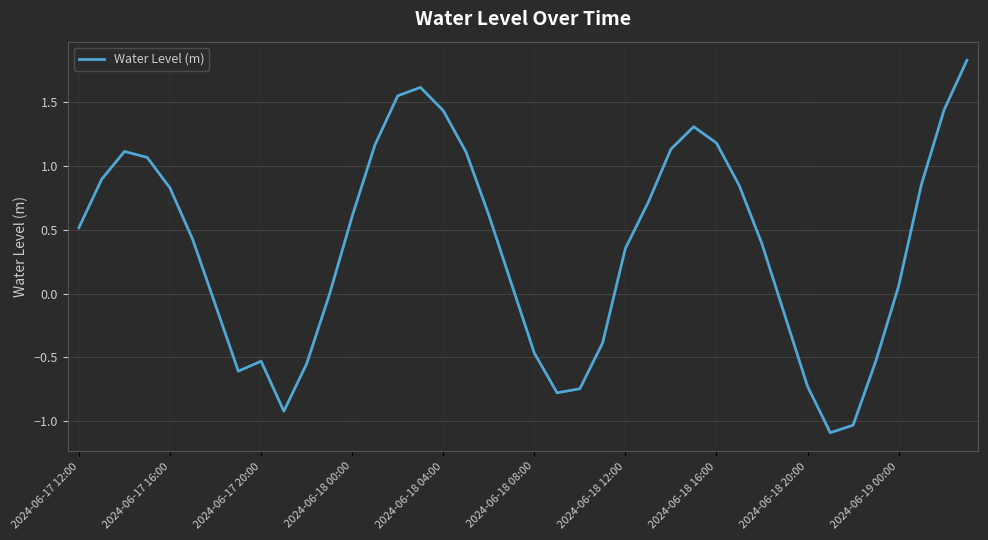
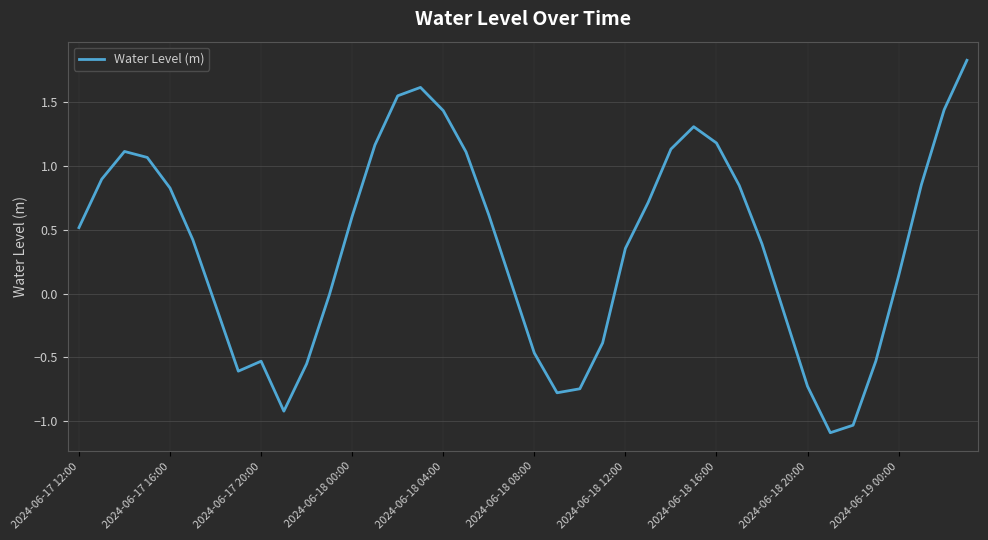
  {
    "2024-06-17 12:00": 0.52,
    "2024-06-17 16:00": 0.83,
    "2024-06-17 20:00": -0.53,
    "2024-06-18 00:00": 0.61,
    "2024-06-18 04:00": 1.43,
    "2024-06-18 08:00": -0.47,
    "2024-06-18 12:00": 0.35,
    "2024-06-18 16:00": 1.18,
    "2024-06-18 20:00": -0.73,
-   "2024-06-19 00:00": 0.06
+   "2024-06-19 00:00": 0.14
  }
